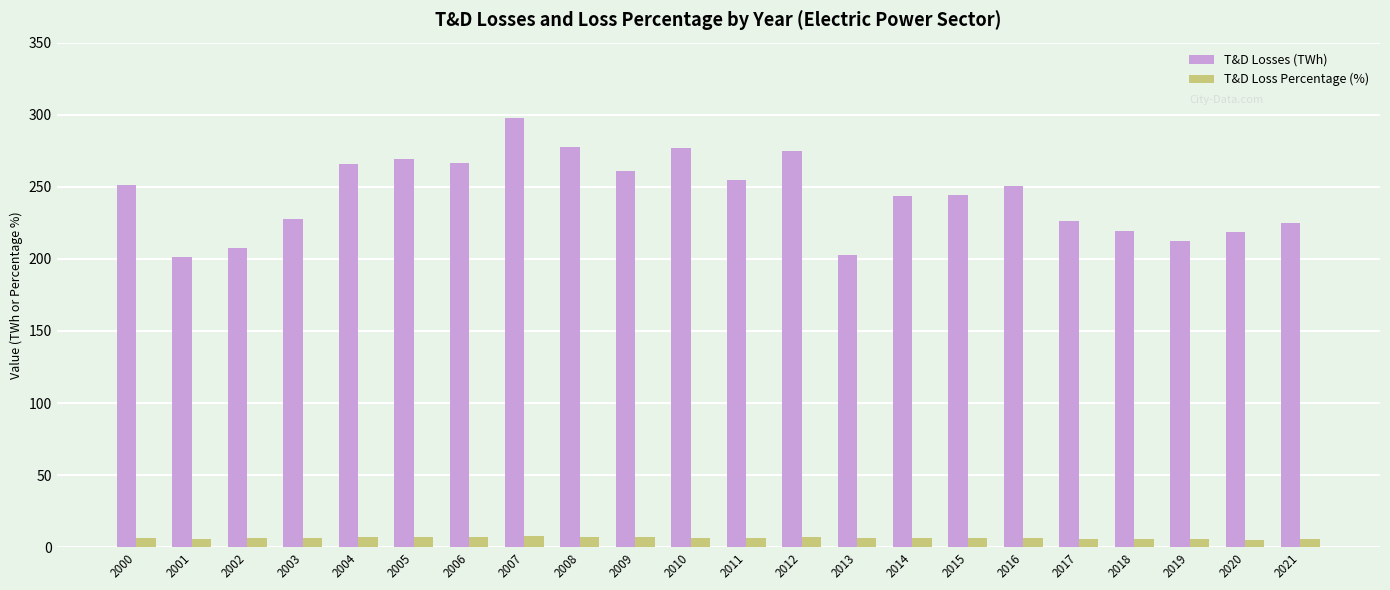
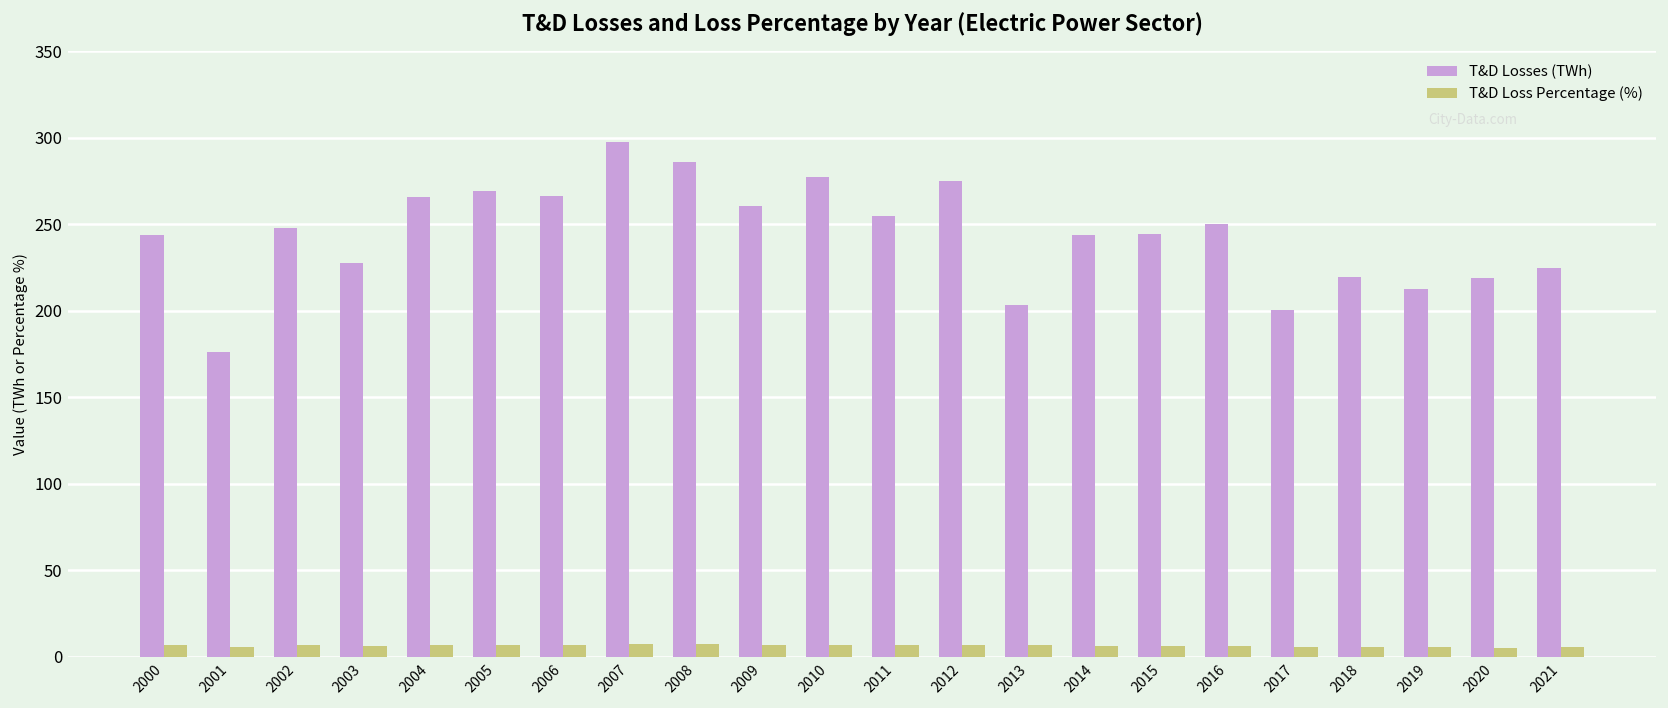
  {
    "T&D Losses (TWh)": {
-     "2000": 251,
-     "2001": 202,
-     "2002": 207,
+     "2000": 244,
+     "2001": 176,
+     "2002": 248,
      "2003": 228,
      "2004": 266,
      "2005": 269,
      "2006": 266,
      "2007": 298,
-     "2008": 278,
+     "2008": 286,
      "2009": 261,
      "2010": 277,
      "2011": 255,
      "2012": 275,
      "2013": 203,
      "2014": 244,
      "2015": 244,
      "2016": 250,
-     "2017": 226,
+     "2017": 200,
      "2018": 220,
      "2019": 212,
      "2020": 219,
      "2021": 225
    },
    "T&D Loss Percentage (%)": {
      "2000": 7,
      "2001": 6,
      "2002": 7,
      "2003": 6,
      "2004": 7,
      "2005": 7,
      "2006": 7,
      "2007": 7,
      "2008": 7,
      "2009": 7,
      "2010": 7,
      "2011": 6,
      "2012": 7,
      "2013": 7,
      "2014": 6,
      "2015": 6,
      "2016": 6,
      "2017": 6,
      "2018": 5,
      "2019": 5,
      "2020": 5,
      "2021": 6
    }
  }
